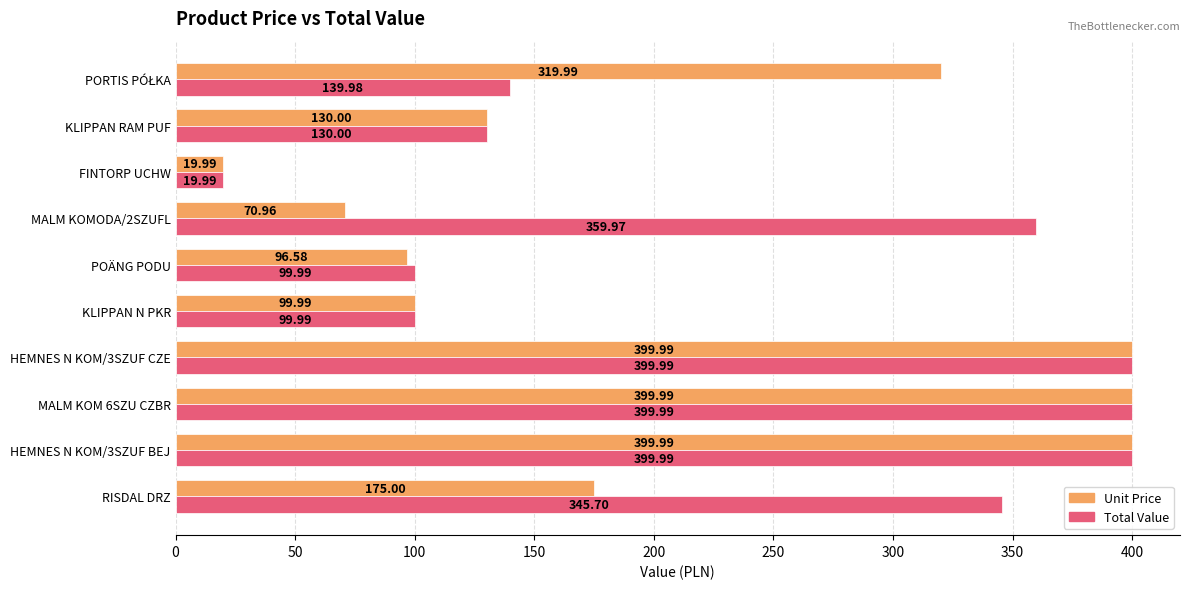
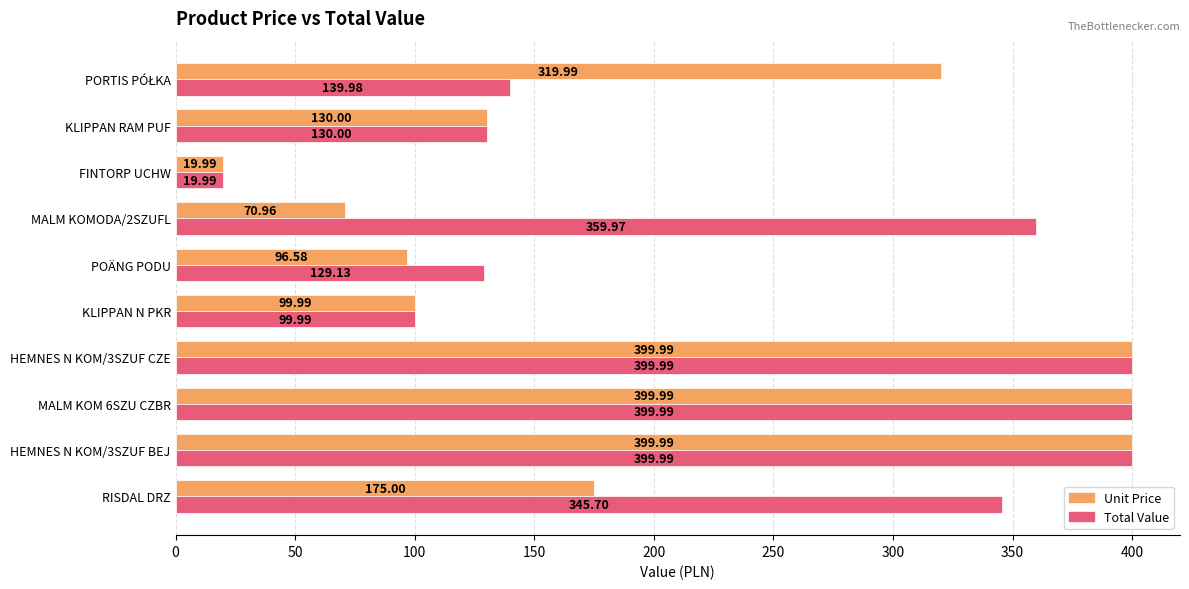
  {
    "Unit Price": {
      "PORTIS PÓŁKA": 319.99,
      "KLIPPAN RAM PUF": 130.00,
      "FINTORP UCHW": 19.99,
      "MALM KOMODA/2SZUFL": 70.96,
      "POÄNG PODU": 96.58,
      "KLIPPAN N PKR": 99.99,
      "HEMNES N KOM/3SZUF CZE": 399.99,
      "MALM KOM 6SZU CZBR": 399.99,
      "HEMNES N KOM/3SZUF BEJ": 399.99,
      "RISDAL DRZ": 175.00
    },
    "Total Value": {
      "PORTIS PÓŁKA": 139.98,
      "KLIPPAN RAM PUF": 130.00,
      "FINTORP UCHW": 19.99,
      "MALM KOMODA/2SZUFL": 359.97,
-     "POÄNG PODU": 99.99,
+     "POÄNG PODU": 129.13,
      "KLIPPAN N PKR": 99.99,
      "HEMNES N KOM/3SZUF CZE": 399.99,
      "MALM KOM 6SZU CZBR": 399.99,
      "HEMNES N KOM/3SZUF BEJ": 399.99,
      "RISDAL DRZ": 345.70
    }
  }
